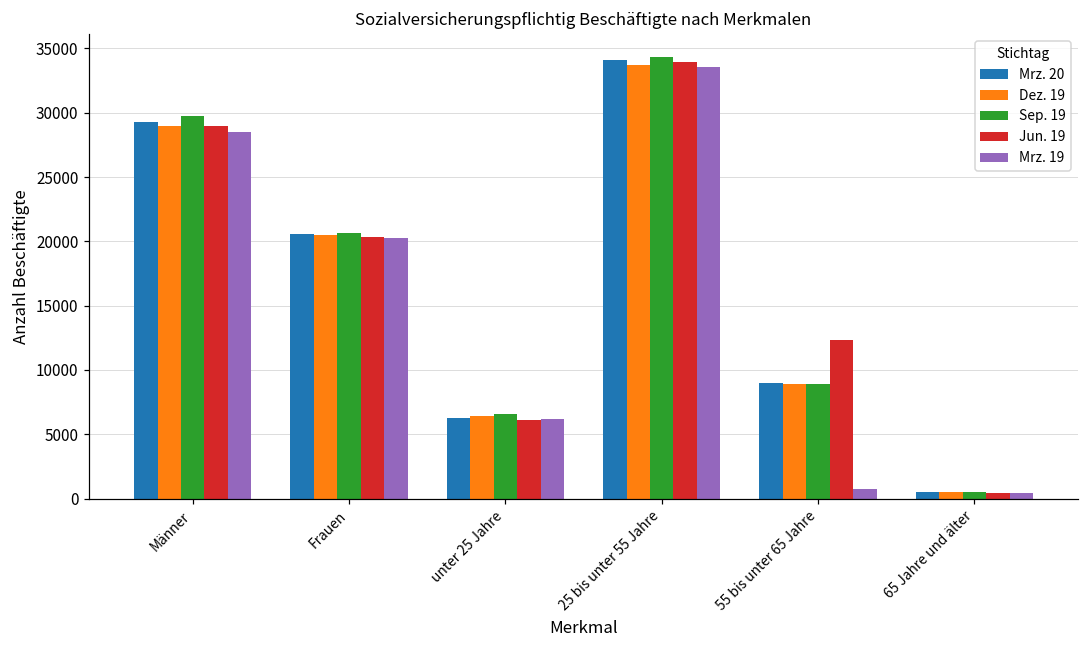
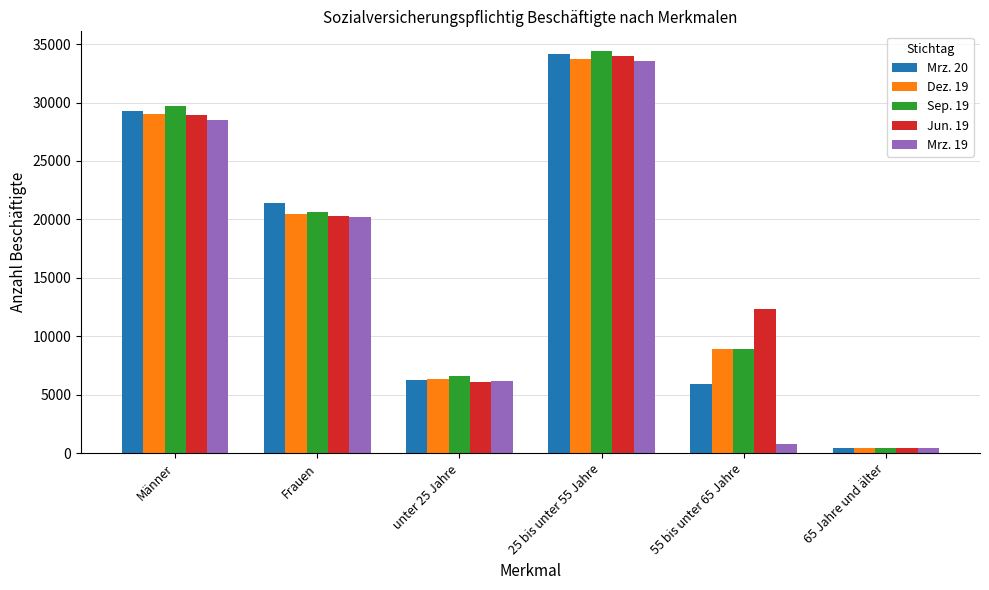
  {
    "Mrz. 20": {
      "Männer": 29300,
-     "Frauen": 20600,
+     "Frauen": 21400,
      "unter 25 Jahre": 6300,
      "25 bis unter 55 Jahre": 34100,
-     "55 bis unter 65 Jahre": 9000,
+     "55 bis unter 65 Jahre": 5900,
      "65 Jahre und älter": 500
    },
    "Dez. 19": {
      "Männer": 29000,
      "Frauen": 20500,
      "unter 25 Jahre": 6400,
      "25 bis unter 55 Jahre": 33700,
      "55 bis unter 65 Jahre": 8900,
      "65 Jahre und älter": 500
    },
    "Sep. 19": {
      "Männer": 29700,
      "Frauen": 20700,
      "unter 25 Jahre": 6600,
      "25 bis unter 55 Jahre": 34400,
      "55 bis unter 65 Jahre": 8900,
      "65 Jahre und älter": 500
    },
    "Jun. 19": {
      "Männer": 29000,
      "Frauen": 20300,
      "unter 25 Jahre": 6100,
      "25 bis unter 55 Jahre": 34000,
      "55 bis unter 65 Jahre": 12400,
      "65 Jahre und älter": 500
    },
    "Mrz. 19": {
      "Männer": 28500,
      "Frauen": 20200,
      "unter 25 Jahre": 6200,
      "25 bis unter 55 Jahre": 33600,
      "55 bis unter 65 Jahre": 800,
      "65 Jahre und älter": 500
    }
  }
